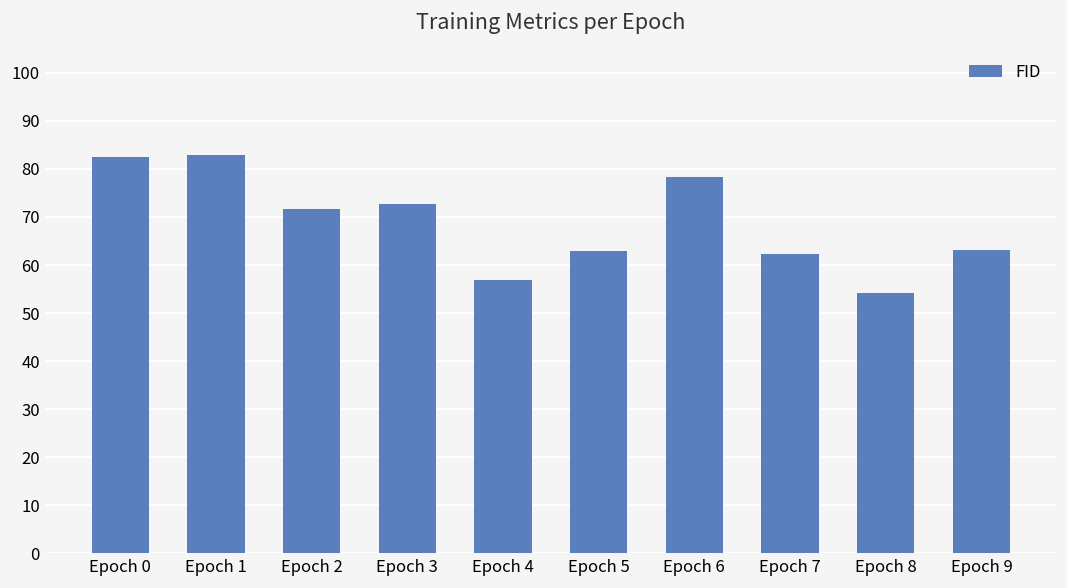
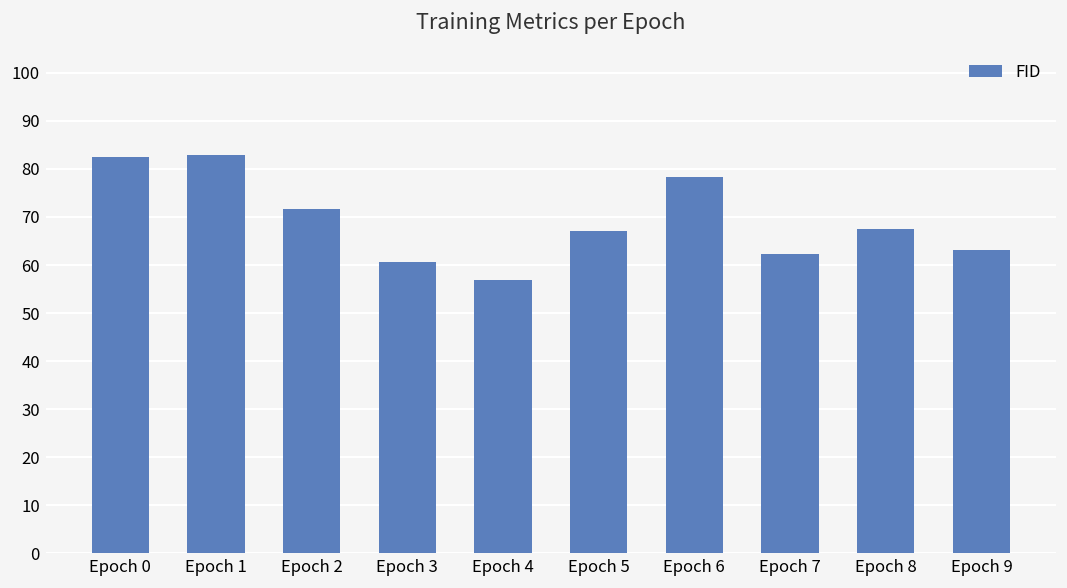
  {
    "Epoch 0": 83,
    "Epoch 1": 83,
    "Epoch 2": 72,
-   "Epoch 3": 73,
+   "Epoch 3": 61,
    "Epoch 4": 57,
-   "Epoch 5": 63,
+   "Epoch 5": 67,
    "Epoch 6": 78,
    "Epoch 7": 62,
-   "Epoch 8": 54,
+   "Epoch 8": 67,
    "Epoch 9": 63
  }
